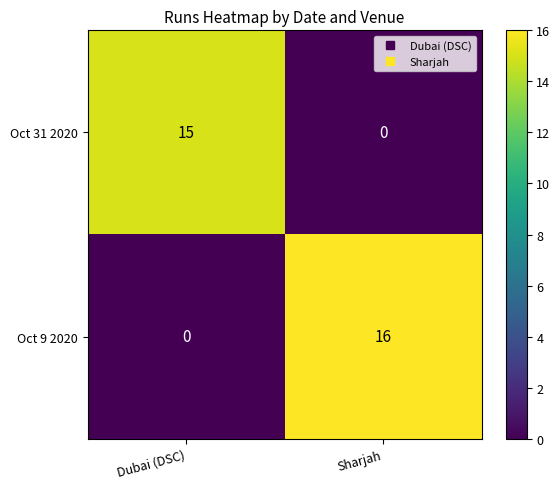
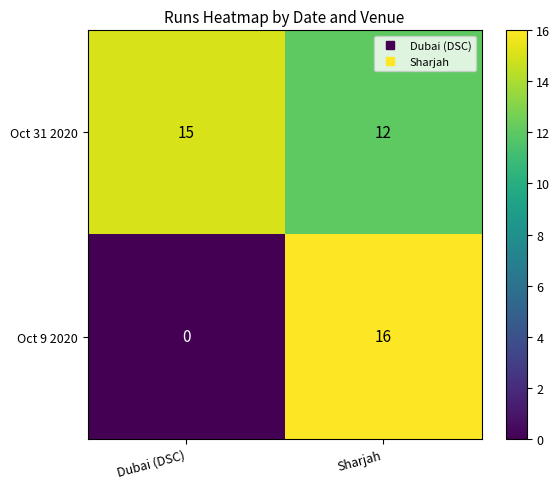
  {
    "Oct 31 2020": {
      "Dubai (DSC)": 15,
-     "Sharjah": 0
+     "Sharjah": 12
    },
    "Oct 9 2020": {
      "Dubai (DSC)": 0,
      "Sharjah": 16
    }
  }
